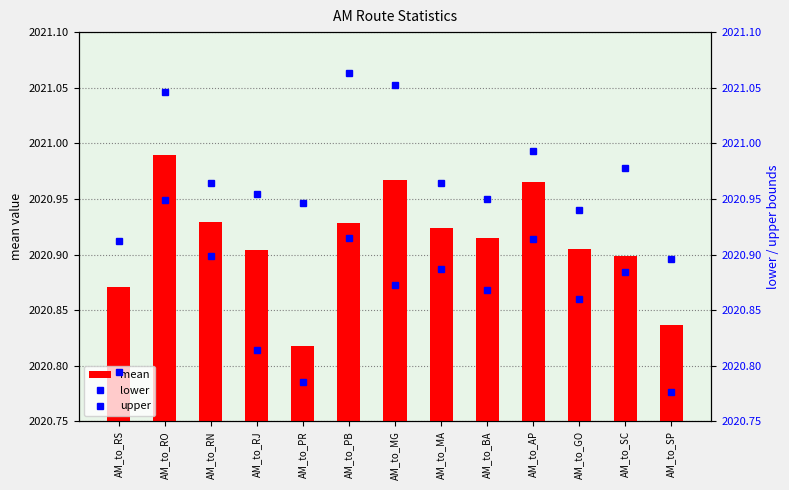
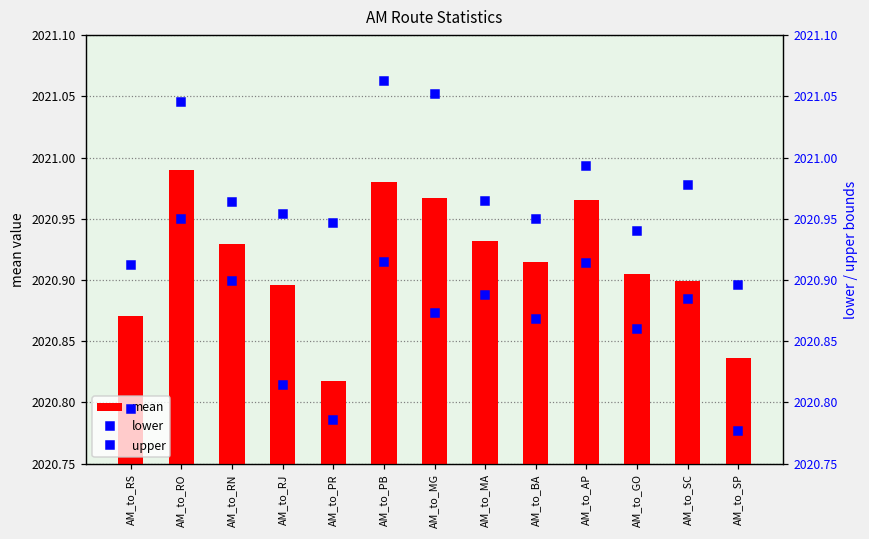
  {
    "mean": {
      "AM_to_RS": 2020.871,
      "AM_to_RO": 2020.990,
      "AM_to_RN": 2020.929,
-     "AM_to_RJ": 2020.904,
+     "AM_to_RJ": 2020.896,
      "AM_to_PR": 2020.818,
-     "AM_to_PB": 2020.929,
+     "AM_to_PB": 2020.981,
      "AM_to_MG": 2020.967,
-     "AM_to_MA": 2020.924,
+     "AM_to_MA": 2020.932,
      "AM_to_BA": 2020.915,
      "AM_to_AP": 2020.966,
      "AM_to_GO": 2020.905,
      "AM_to_SC": 2020.899,
      "AM_to_SP": 2020.836
    }
  }
